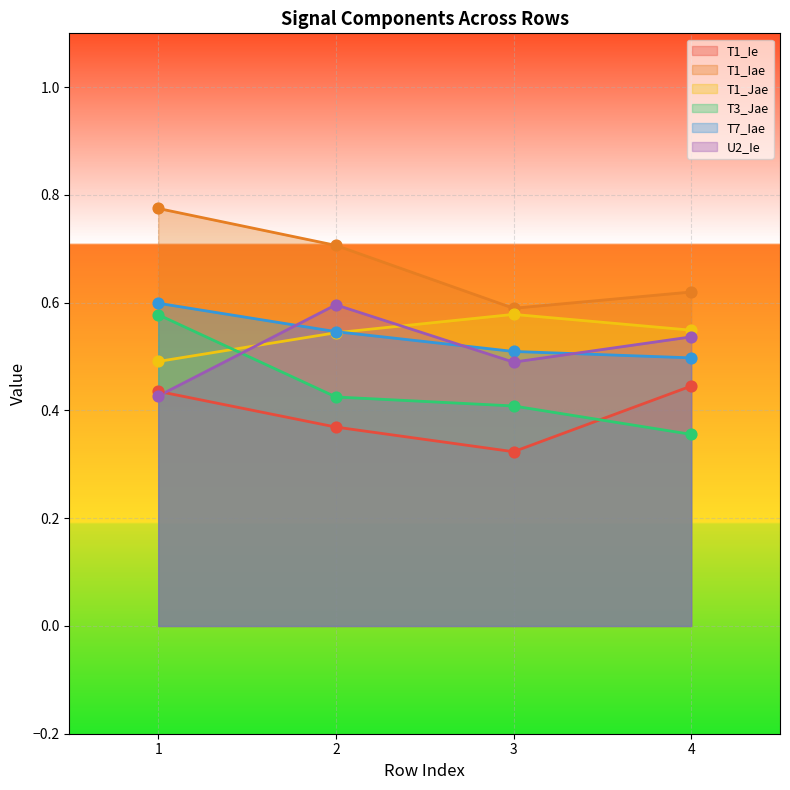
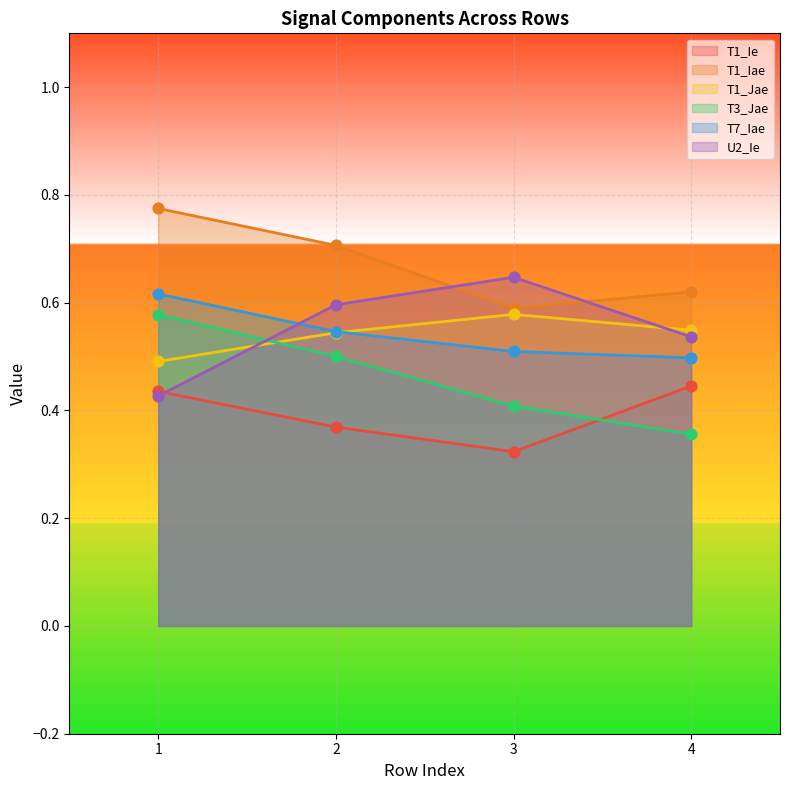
  {
    "T3_Jae": {
      "1": 0.58,
-     "2": 0.43,
+     "2": 0.50,
      "3": 0.41,
      "4": 0.36
    },
    "T7_Iae": {
-     "1": 0.60,
+     "1": 0.62,
      "3": 0.51,
      "4": 0.50
    },
    "U2_Ie": {
      "1": 0.43,
      "2": 0.60,
-     "3": 0.49,
+     "3": 0.65,
      "4": 0.54
    }
  }
